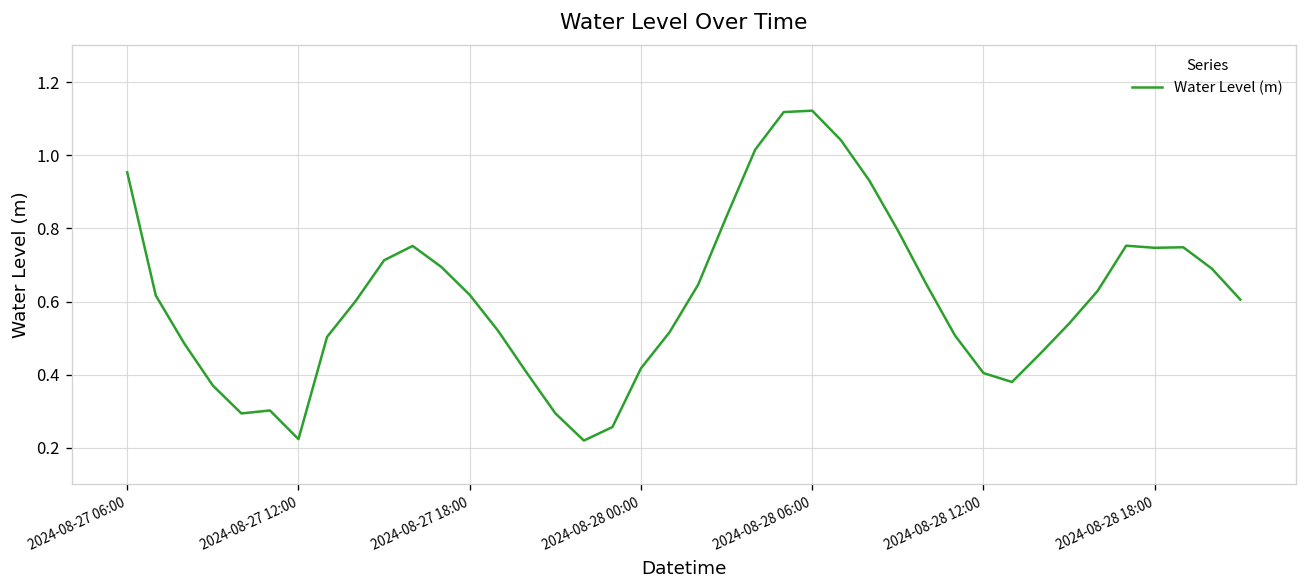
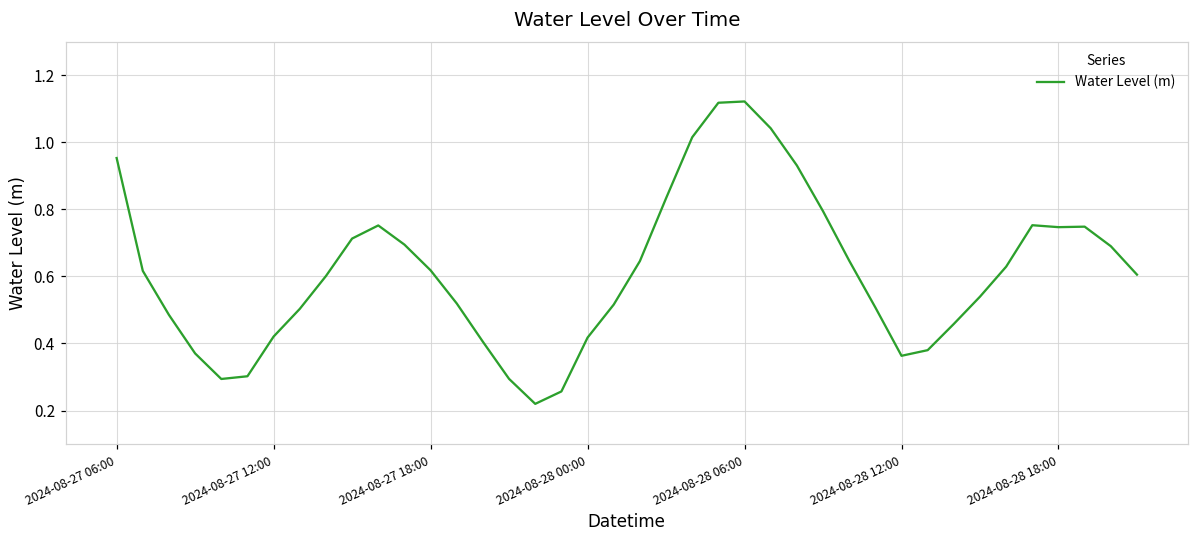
  {
    "2024-08-27 06:00": 0.95,
-   "2024-08-27 12:00": 0.22,
+   "2024-08-27 12:00": 0.42,
    "2024-08-27 18:00": 0.62,
    "2024-08-28 00:00": 0.42,
    "2024-08-28 06:00": 1.12,
-   "2024-08-28 12:00": 0.40,
+   "2024-08-28 12:00": 0.36,
    "2024-08-28 18:00": 0.75
  }
